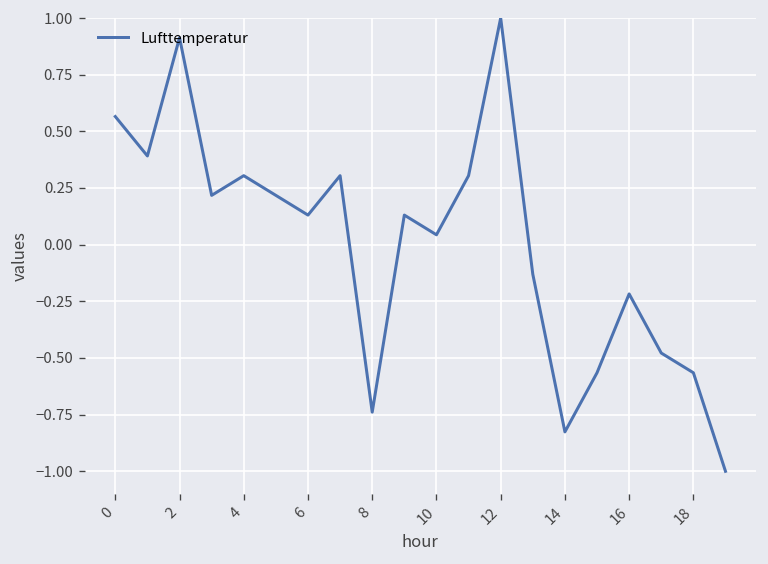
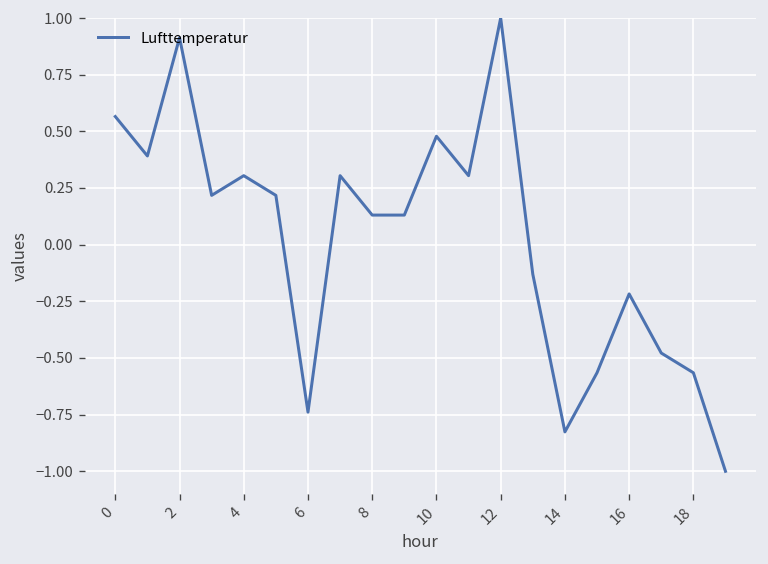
  {
    "0": 0.57,
    "2": 0.91,
    "4": 0.30,
-   "6": 0.13,
-   "8": -0.74,
-   "10": 0.04,
+   "6": -0.74,
+   "8": 0.13,
+   "10": 0.48,
    "12": 1.00,
    "14": -0.83,
    "16": -0.22,
    "18": -0.57
  }
